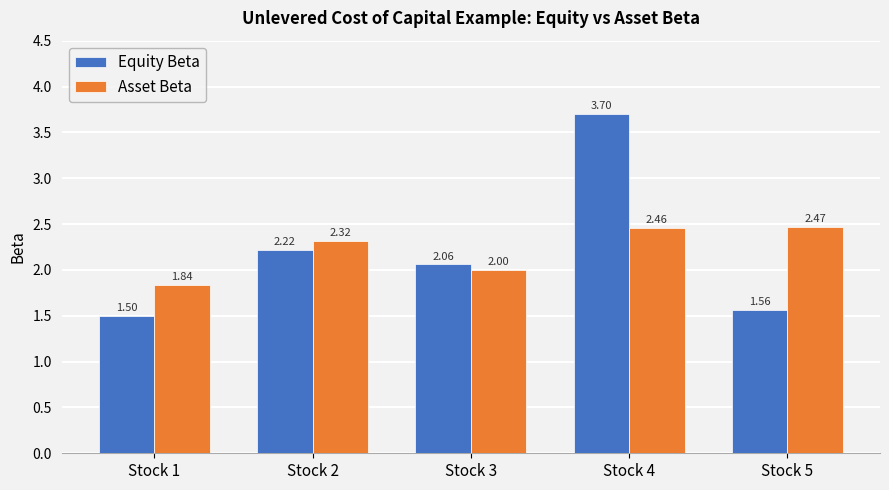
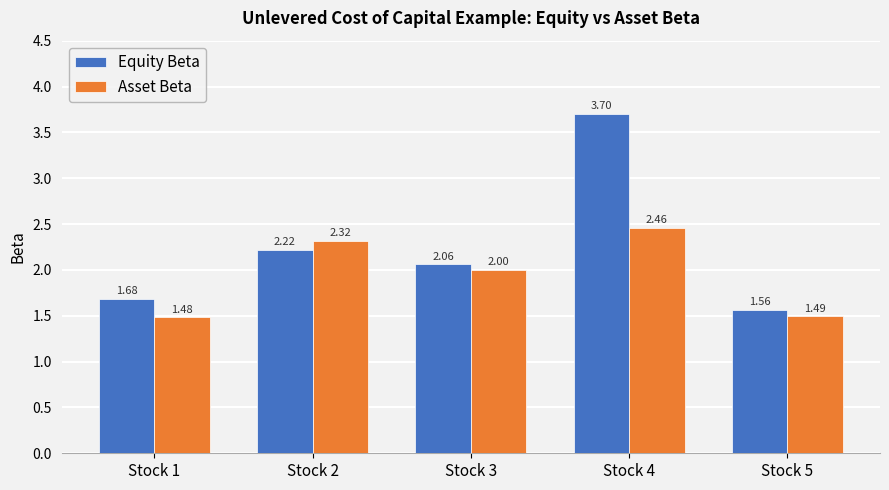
  {
    "Equity Beta": {
-     "Stock 1": 1.50,
+     "Stock 1": 1.68,
      "Stock 2": 2.22,
      "Stock 3": 2.06,
      "Stock 4": 3.70,
      "Stock 5": 1.56
    },
    "Asset Beta": {
-     "Stock 1": 1.84,
+     "Stock 1": 1.48,
      "Stock 2": 2.32,
      "Stock 3": 2.00,
      "Stock 4": 2.46,
-     "Stock 5": 2.47
+     "Stock 5": 1.49
    }
  }
